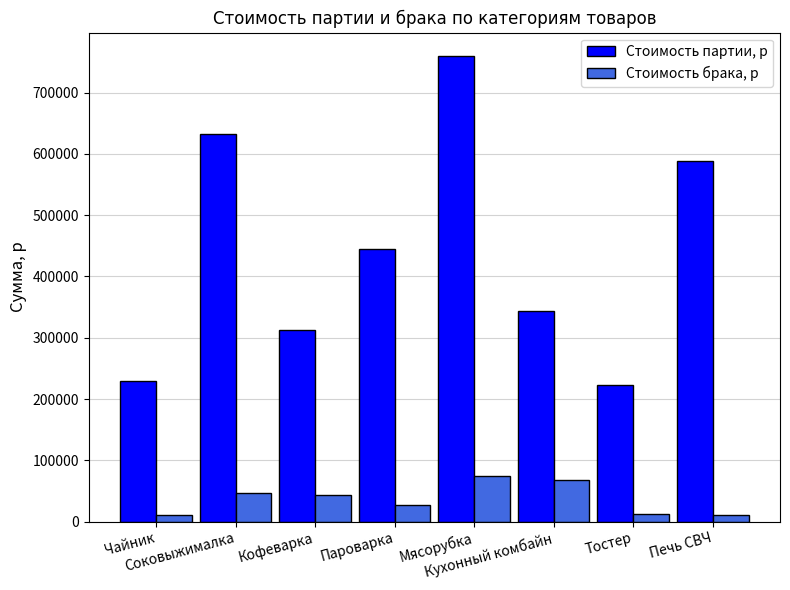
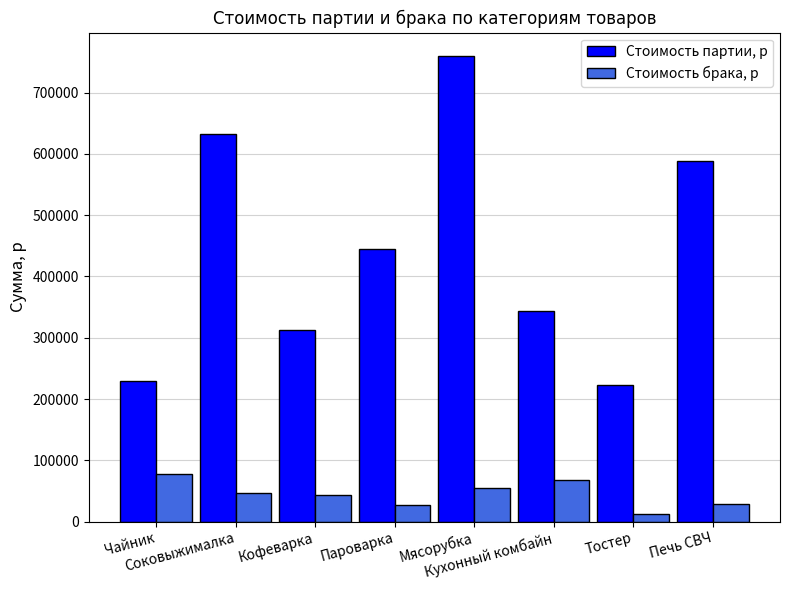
  {
    "Стоимость партии, р": {
      "Чайник": 230000,
      "Соковыжималка": 630000,
      "Кофеварка": 310000,
      "Пароварка": 440000,
      "Мясорубка": 760000,
      "Кухонный комбайн": 340000,
      "Тостер": 220000,
      "Печь СВЧ": 590000
    },
    "Стоимость брака, р": {
-     "Чайник": 10000,
+     "Чайник": 80000,
      "Соковыжималка": 50000,
      "Кофеварка": 40000,
      "Пароварка": 30000,
-     "Мясорубка": 70000,
+     "Мясорубка": 60000,
      "Кухонный комбайн": 70000,
      "Тостер": 10000,
-     "Печь СВЧ": 10000
+     "Печь СВЧ": 30000
    }
  }
